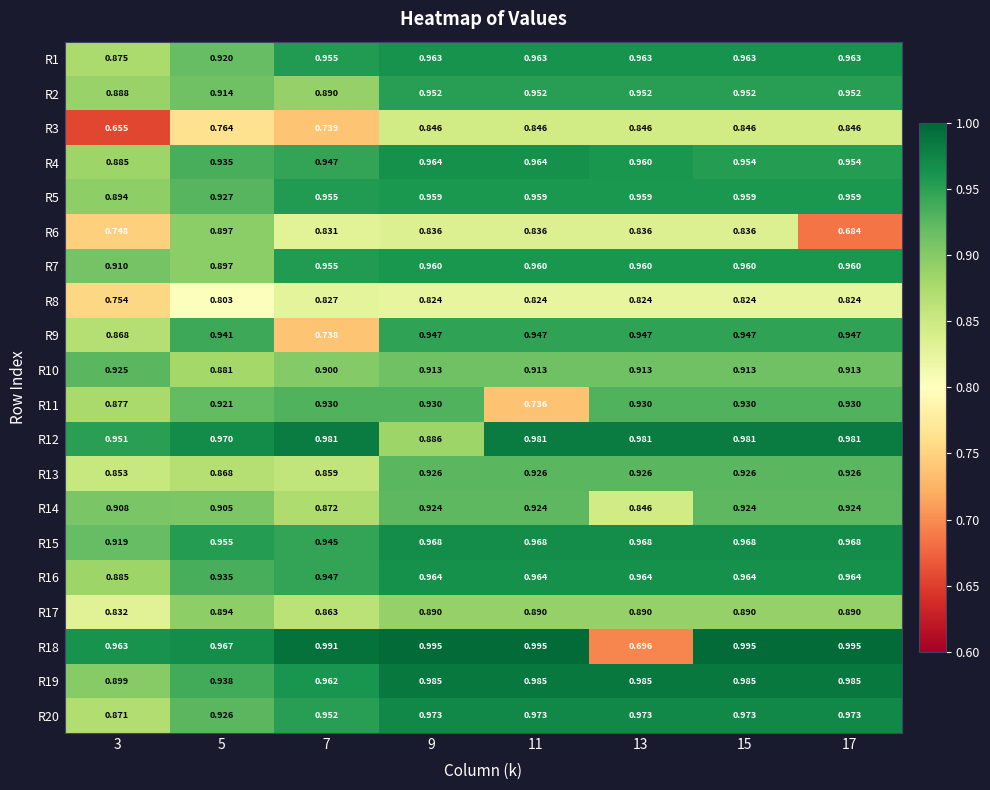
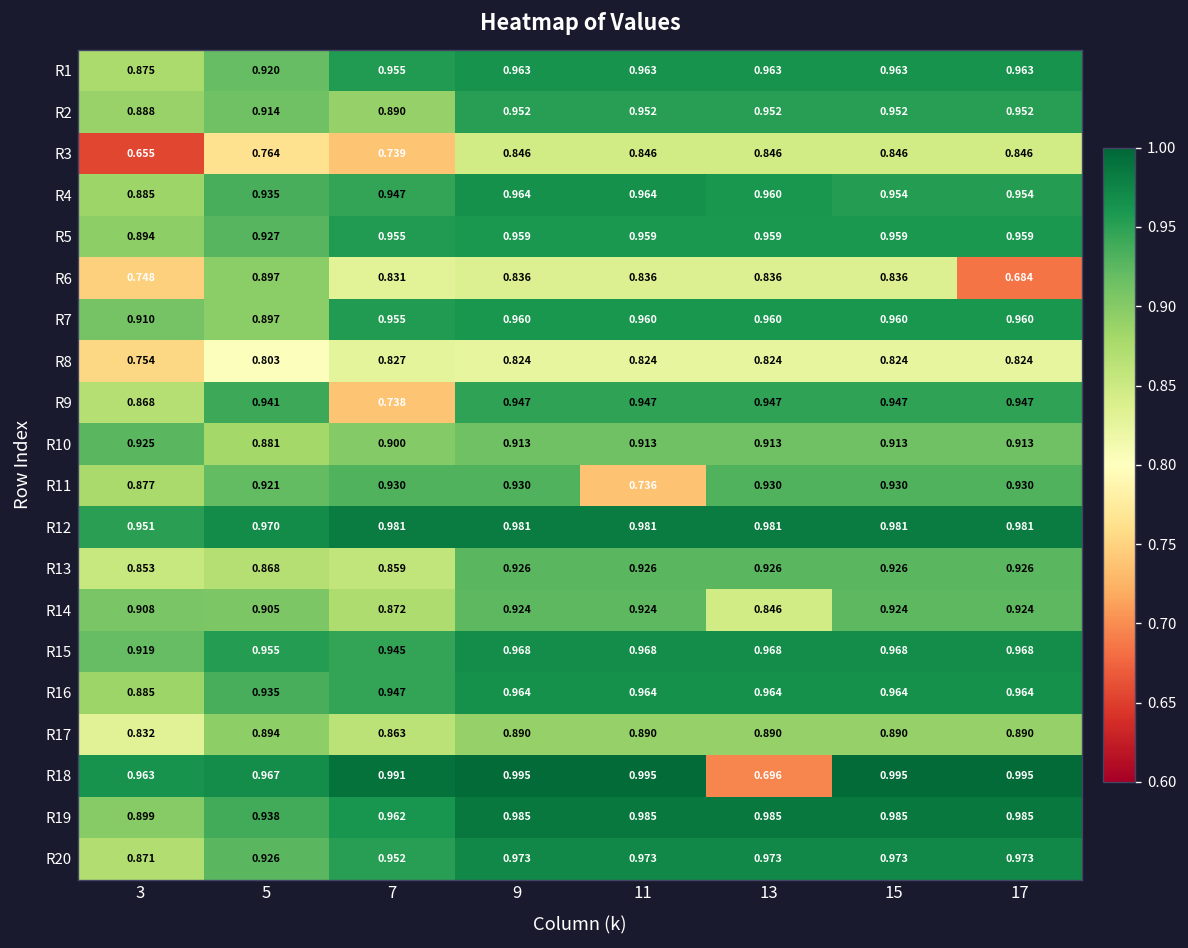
  {
    "R1": {
      "3": 0.875,
      "5": 0.920,
      "7": 0.955,
      "9": 0.963,
      "11": 0.963,
      "13": 0.963,
      "15": 0.963,
      "17": 0.963
    },
    "R2": {
      "3": 0.888,
      "5": 0.914,
      "7": 0.890,
      "9": 0.952,
      "11": 0.952,
      "13": 0.952,
      "15": 0.952,
      "17": 0.952
    },
    "R3": {
      "3": 0.655,
      "5": 0.764,
      "7": 0.739,
      "9": 0.846,
      "11": 0.846,
      "13": 0.846,
      "15": 0.846,
      "17": 0.846
    },
    "R4": {
      "3": 0.885,
      "5": 0.935,
      "7": 0.947,
      "9": 0.964,
      "11": 0.964,
      "13": 0.960,
      "15": 0.954,
      "17": 0.954
    },
    "R5": {
      "3": 0.894,
      "5": 0.927,
      "7": 0.955,
      "9": 0.959,
      "11": 0.959,
      "13": 0.959,
      "15": 0.959,
      "17": 0.959
    },
    "R6": {
      "3": 0.748,
      "5": 0.897,
      "7": 0.831,
      "9": 0.836,
      "11": 0.836,
      "13": 0.836,
      "15": 0.836,
      "17": 0.684
    },
    "R7": {
      "3": 0.910,
      "5": 0.897,
      "7": 0.955,
      "9": 0.960,
      "11": 0.960,
      "13": 0.960,
      "15": 0.960,
      "17": 0.960
    },
    "R8": {
      "3": 0.754,
      "5": 0.803,
      "7": 0.827,
      "9": 0.824,
      "11": 0.824,
      "13": 0.824,
      "15": 0.824,
      "17": 0.824
    },
    "R9": {
      "3": 0.868,
      "5": 0.941,
      "7": 0.738,
      "9": 0.947,
      "11": 0.947,
      "13": 0.947,
      "15": 0.947,
      "17": 0.947
    },
    "R10": {
      "3": 0.925,
      "5": 0.881,
      "7": 0.900,
      "9": 0.913,
      "11": 0.913,
      "13": 0.913,
      "15": 0.913,
      "17": 0.913
    },
    "R11": {
      "3": 0.877,
      "5": 0.921,
      "7": 0.930,
      "9": 0.930,
      "11": 0.736,
      "13": 0.930,
      "15": 0.930,
      "17": 0.930
    },
    "R12": {
      "3": 0.951,
      "5": 0.970,
      "7": 0.981,
-     "9": 0.886,
+     "9": 0.981,
      "11": 0.981,
      "13": 0.981,
      "15": 0.981,
      "17": 0.981
    },
    "R13": {
      "3": 0.853,
      "5": 0.868,
      "7": 0.859,
      "9": 0.926,
      "11": 0.926,
      "13": 0.926,
      "15": 0.926,
      "17": 0.926
    },
    "R14": {
      "3": 0.908,
      "5": 0.905,
      "7": 0.872,
      "9": 0.924,
      "11": 0.924,
      "13": 0.846,
      "15": 0.924,
      "17": 0.924
    },
    "R15": {
      "3": 0.919,
      "5": 0.955,
      "7": 0.945,
      "9": 0.968,
      "11": 0.968,
      "13": 0.968,
      "15": 0.968,
      "17": 0.968
    },
    "R16": {
      "3": 0.885,
      "5": 0.935,
      "7": 0.947,
      "9": 0.964,
      "11": 0.964,
      "13": 0.964,
      "15": 0.964,
      "17": 0.964
    },
    "R17": {
      "3": 0.832,
      "5": 0.894,
      "7": 0.863,
      "9": 0.890,
      "11": 0.890,
      "13": 0.890,
      "15": 0.890,
      "17": 0.890
    },
    "R18": {
      "3": 0.963,
      "5": 0.967,
      "7": 0.991,
      "9": 0.995,
      "11": 0.995,
      "13": 0.696,
      "15": 0.995,
      "17": 0.995
    },
    "R19": {
      "3": 0.899,
      "5": 0.938,
      "7": 0.962,
      "9": 0.985,
      "11": 0.985,
      "13": 0.985,
      "15": 0.985,
      "17": 0.985
    },
    "R20": {
      "3": 0.871,
      "5": 0.926,
      "7": 0.952,
      "9": 0.973,
      "11": 0.973,
      "13": 0.973,
      "15": 0.973,
      "17": 0.973
    }
  }
